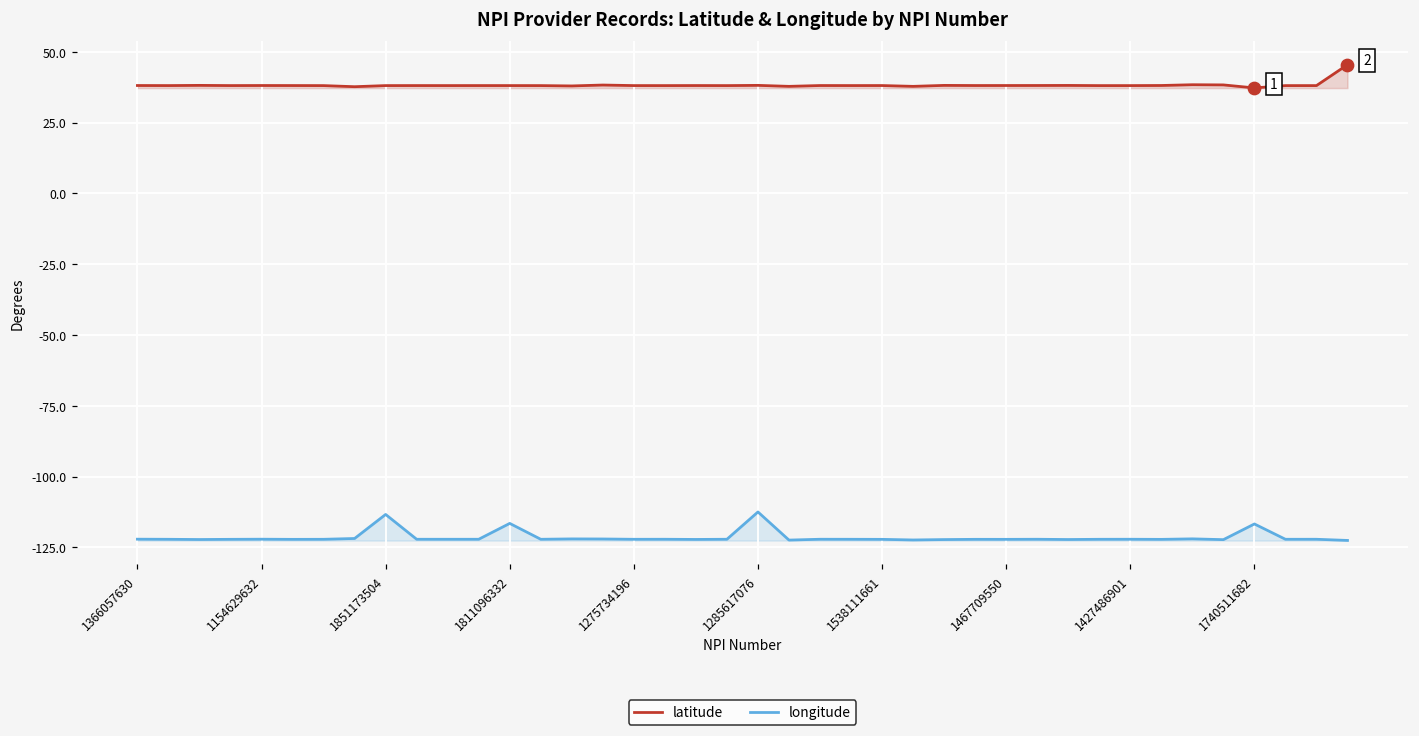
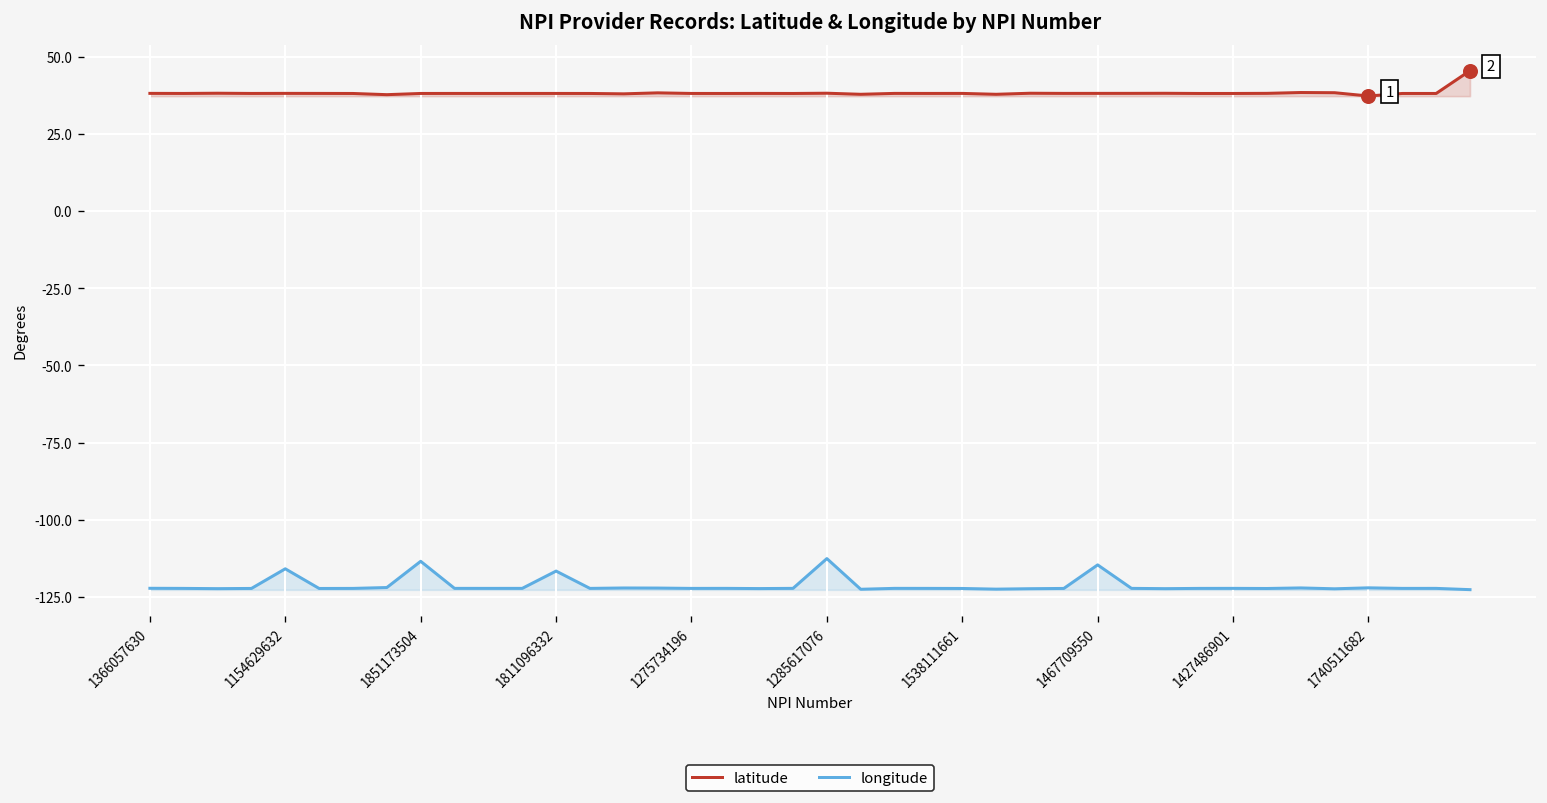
  {
    "longitude": {
      "1366057630": -122,
-     "1154629632": -122,
+     "1154629632": -116,
      "1851173504": -113,
      "1811096332": -117,
      "1275734196": -122,
      "1285617076": -113,
      "1538111661": -122,
-     "1467709550": -122,
+     "1467709550": -115,
      "1427486901": -122,
-     "1740511682": -117
+     "1740511682": -122
    }
  }
